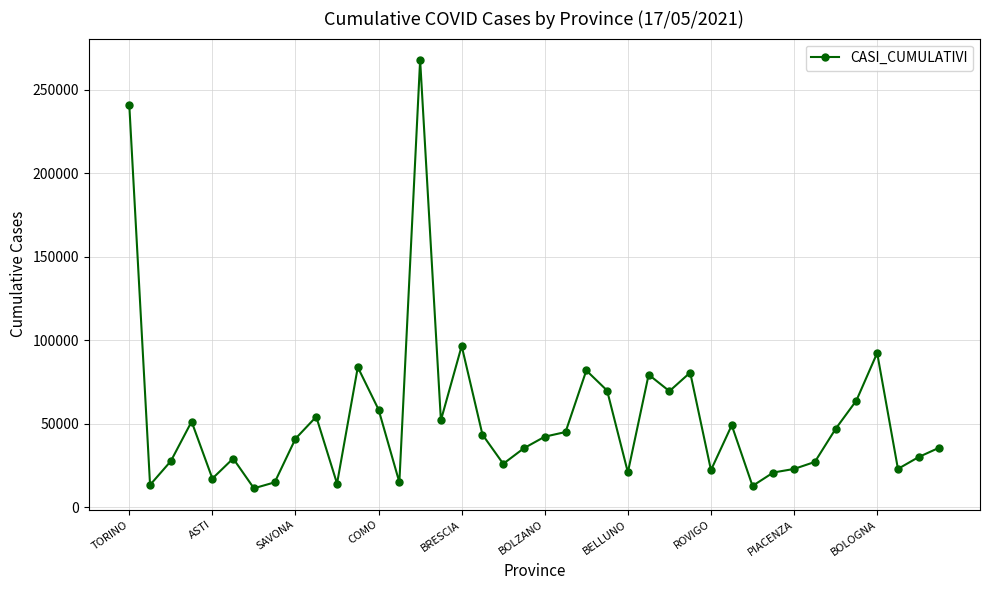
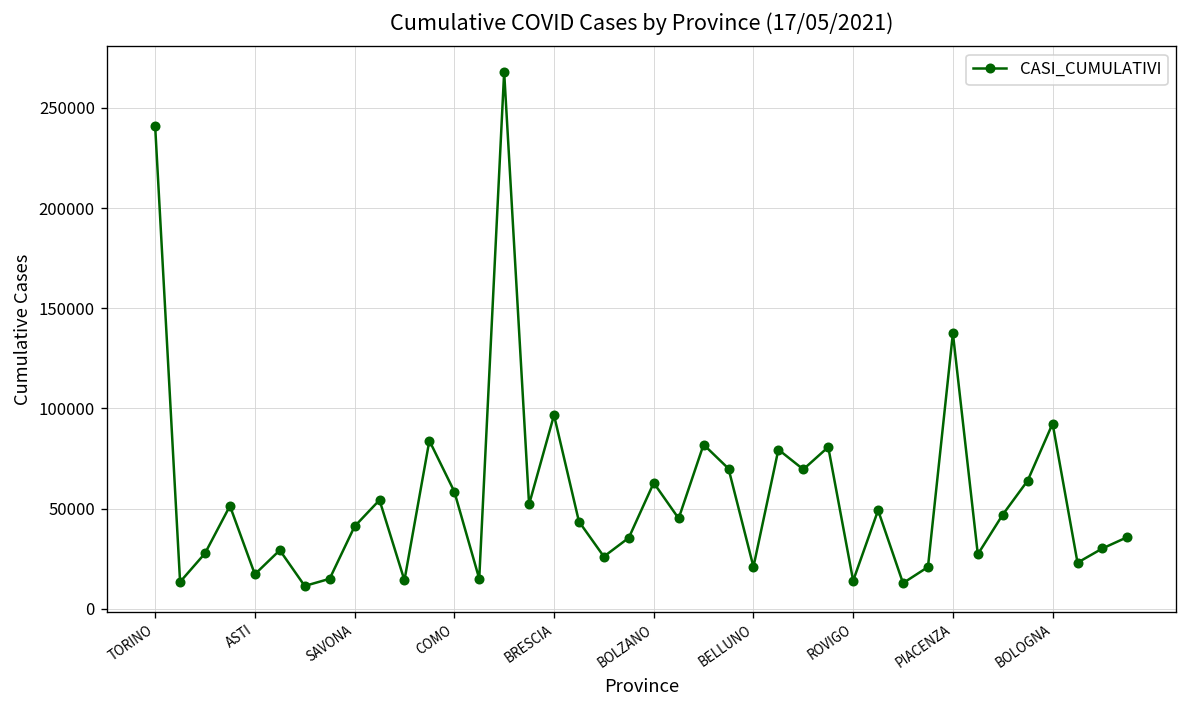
  {
    "TORINO": 241000,
    "ASTI": 17000,
    "SAVONA": 41000,
    "COMO": 59000,
    "BRESCIA": 97000,
-   "BOLZANO": 42000,
+   "BOLZANO": 63000,
    "BELLUNO": 21000,
-   "ROVIGO": 22000,
-   "PIACENZA": 23000,
+   "ROVIGO": 14000,
+   "PIACENZA": 138000,
    "BOLOGNA": 92000
  }
